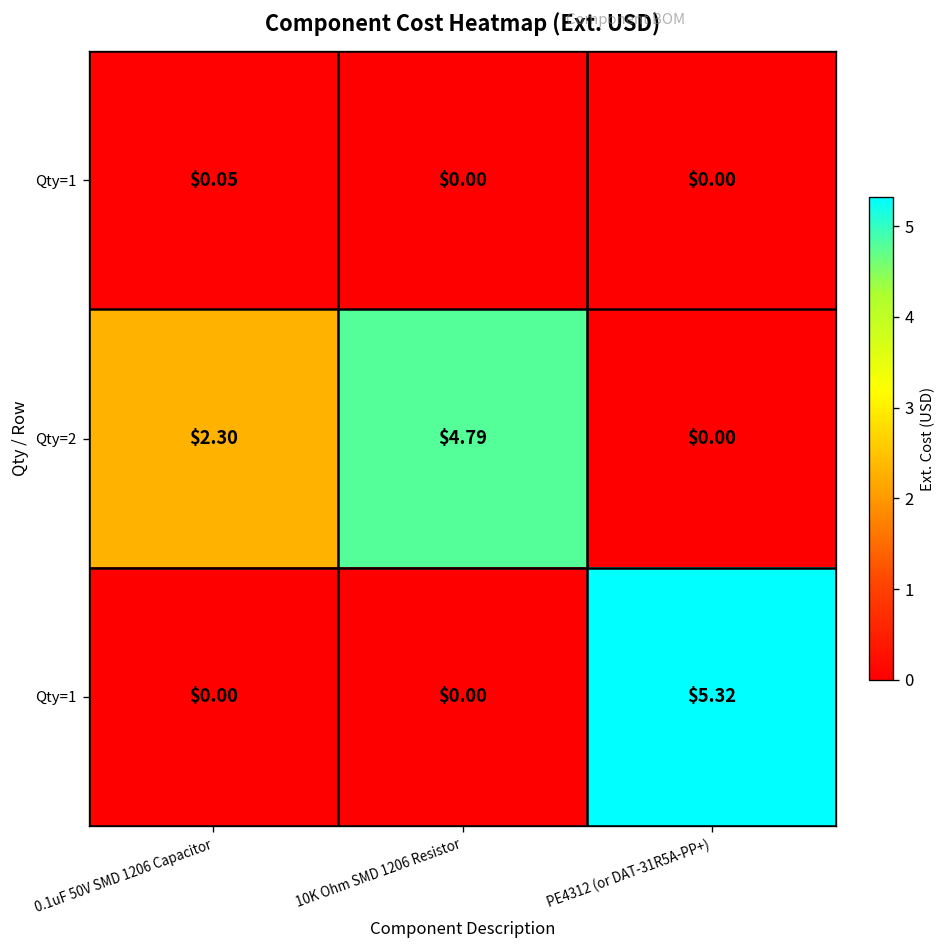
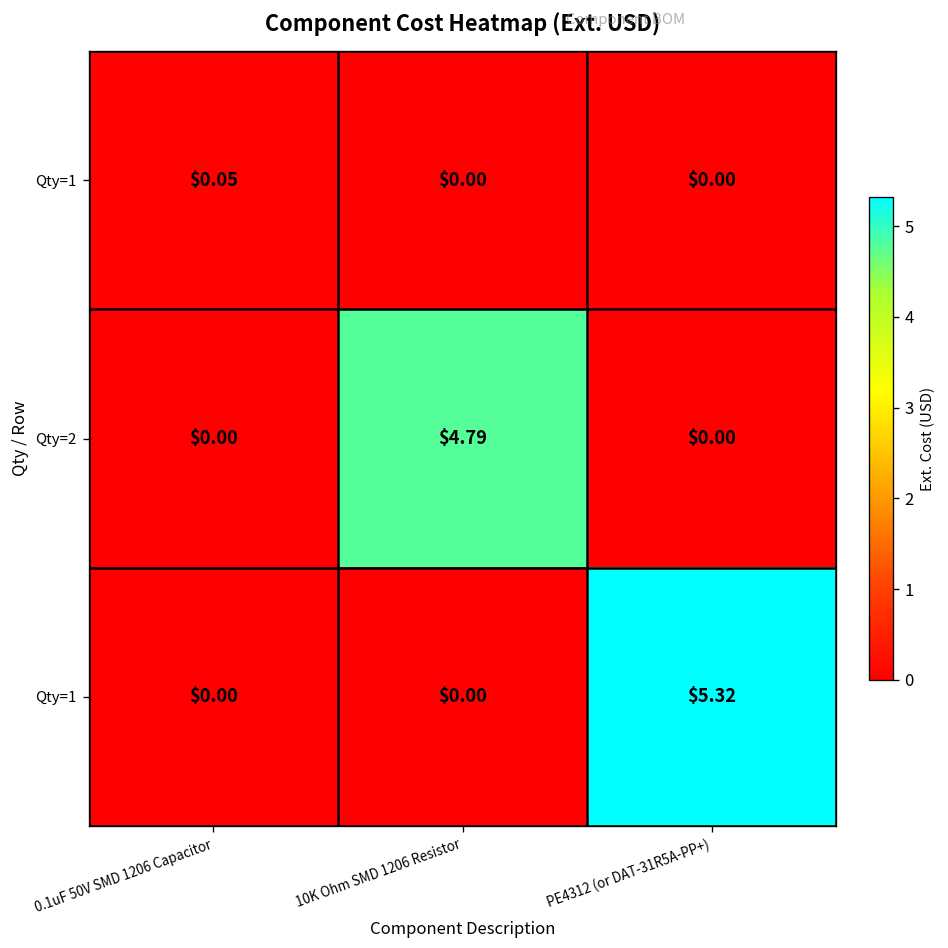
  {
    "Qty=2": {
-     "0.1uF 50V SMD 1206 Capacitor": "$2.30",
+     "0.1uF 50V SMD 1206 Capacitor": "$0.00",
      "10K Ohm SMD 1206 Resistor": "$4.79",
      "PE4312 (or DAT-31R5A-PP+)": "$0.00"
    }
  }
